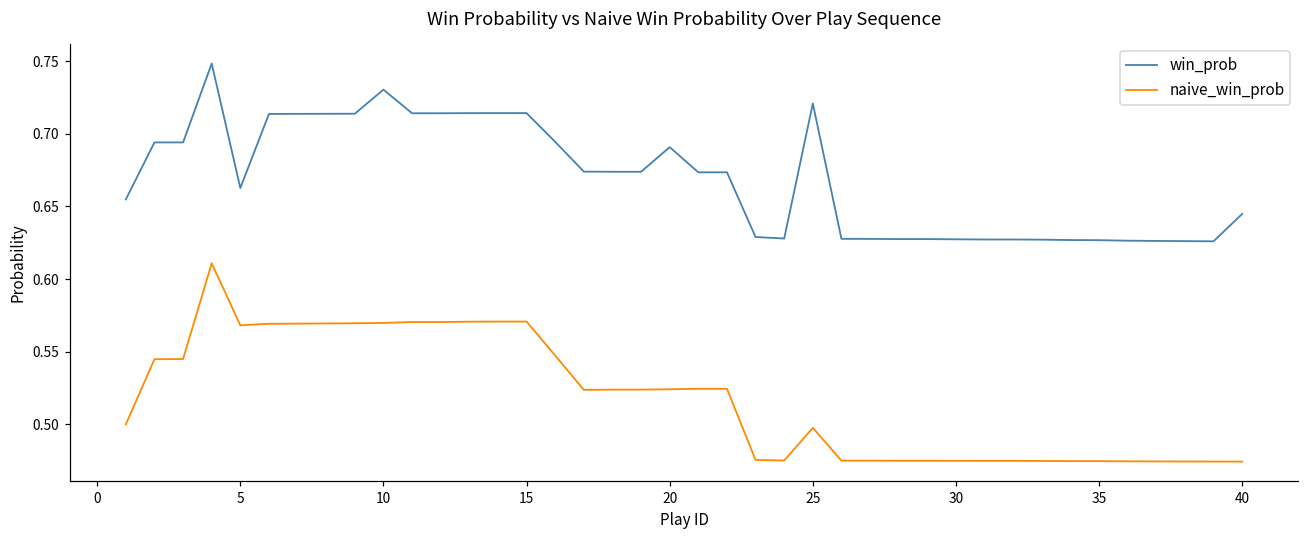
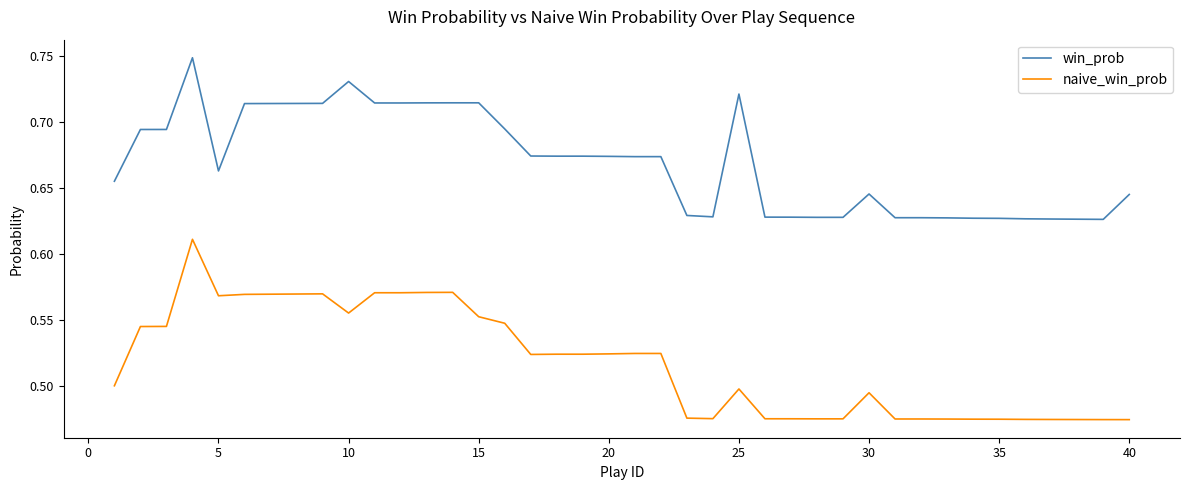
  {
    "win_prob": {
      "5": 0.663,
      "10": 0.730,
      "15": 0.714,
-     "20": 0.691,
+     "20": 0.674,
      "25": 0.721,
-     "30": 0.627,
+     "30": 0.645,
      "35": 0.627,
      "40": 0.645
    },
    "naive_win_prob": {
      "5": 0.568,
-     "10": 0.570,
-     "15": 0.571,
+     "10": 0.555,
+     "15": 0.552,
      "20": 0.524,
      "25": 0.498,
-     "30": 0.475,
+     "30": 0.495,
      "35": 0.475,
      "40": 0.474
    }
  }
